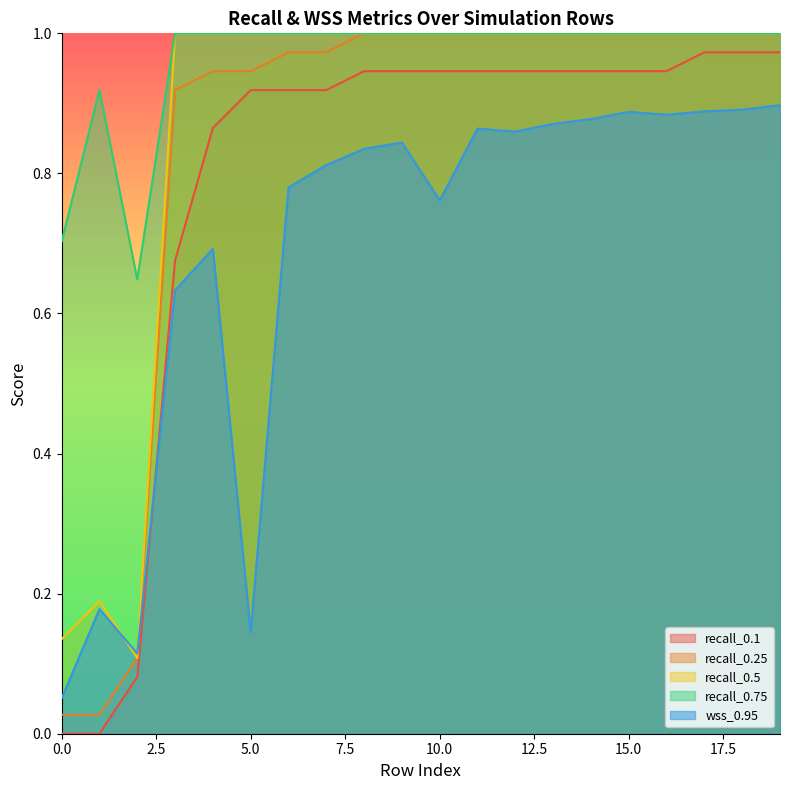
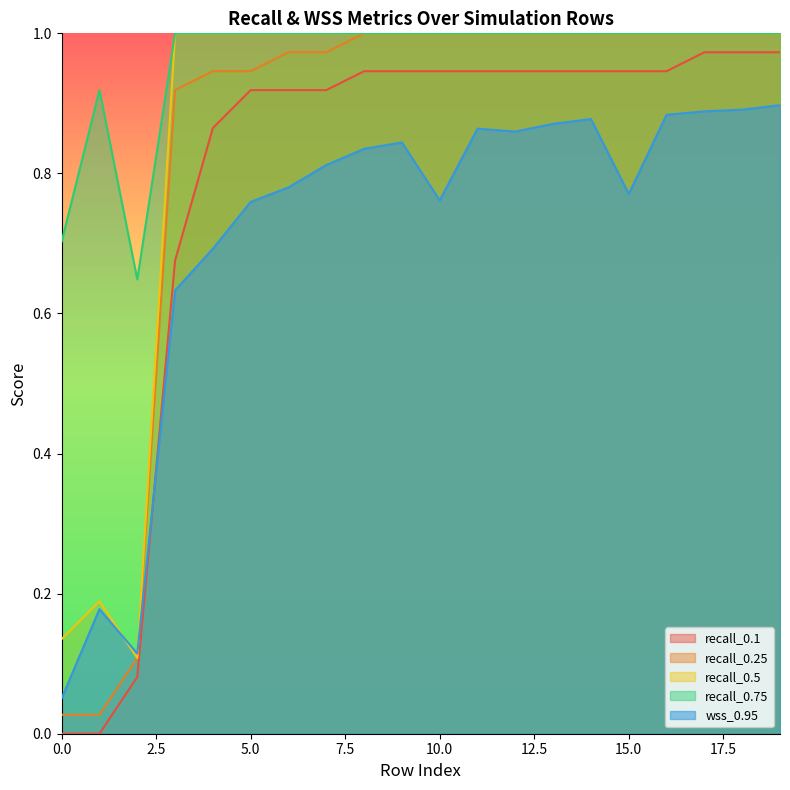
  {
    "recall_0.75": {
      "0.0": 0.70
    },
    "wss_0.95": {
      "0.0": 0.05,
-     "5.0": 0.14,
+     "5.0": 0.76,
      "10.0": 0.76,
-     "15.0": 0.89
+     "15.0": 0.77
    }
  }
